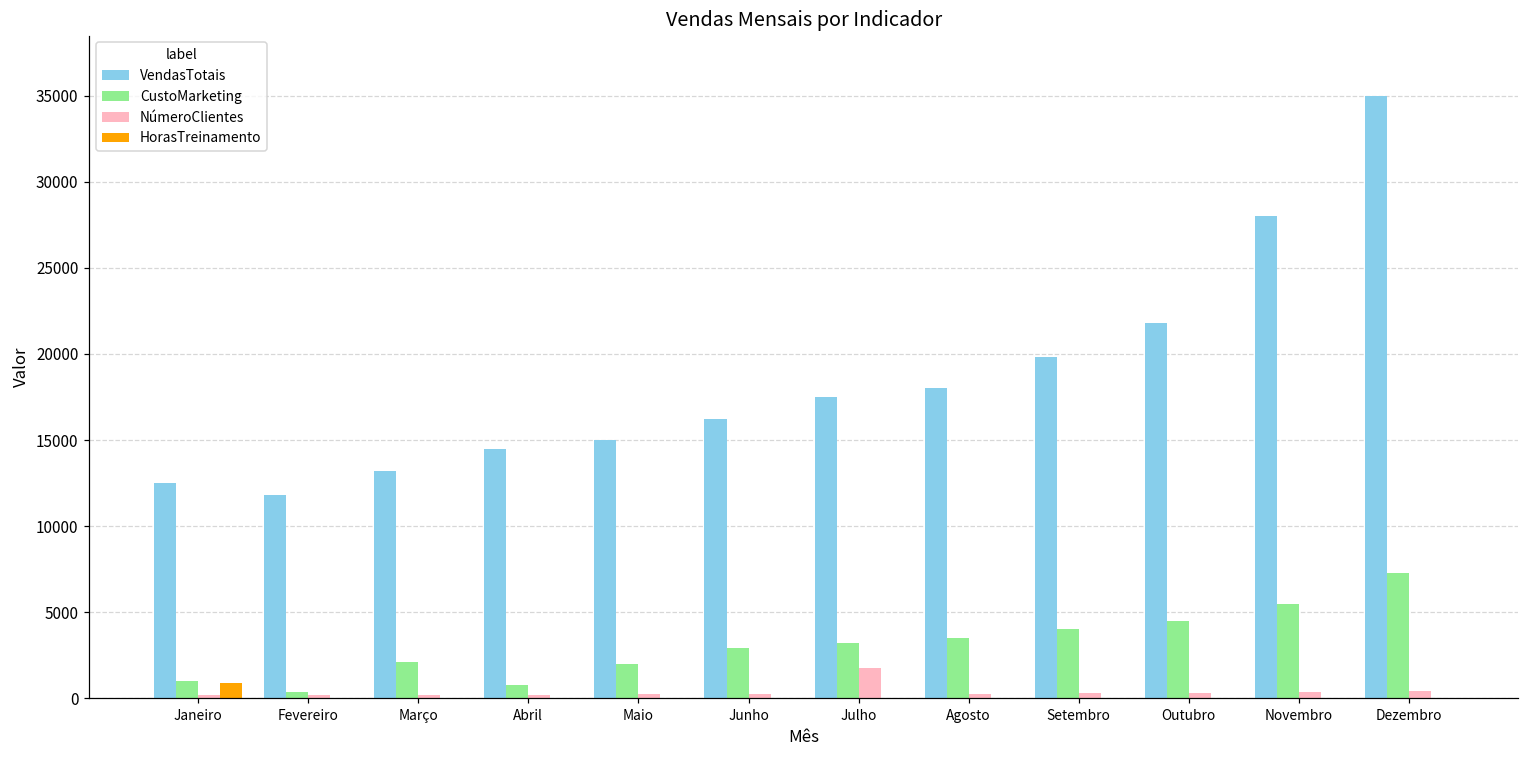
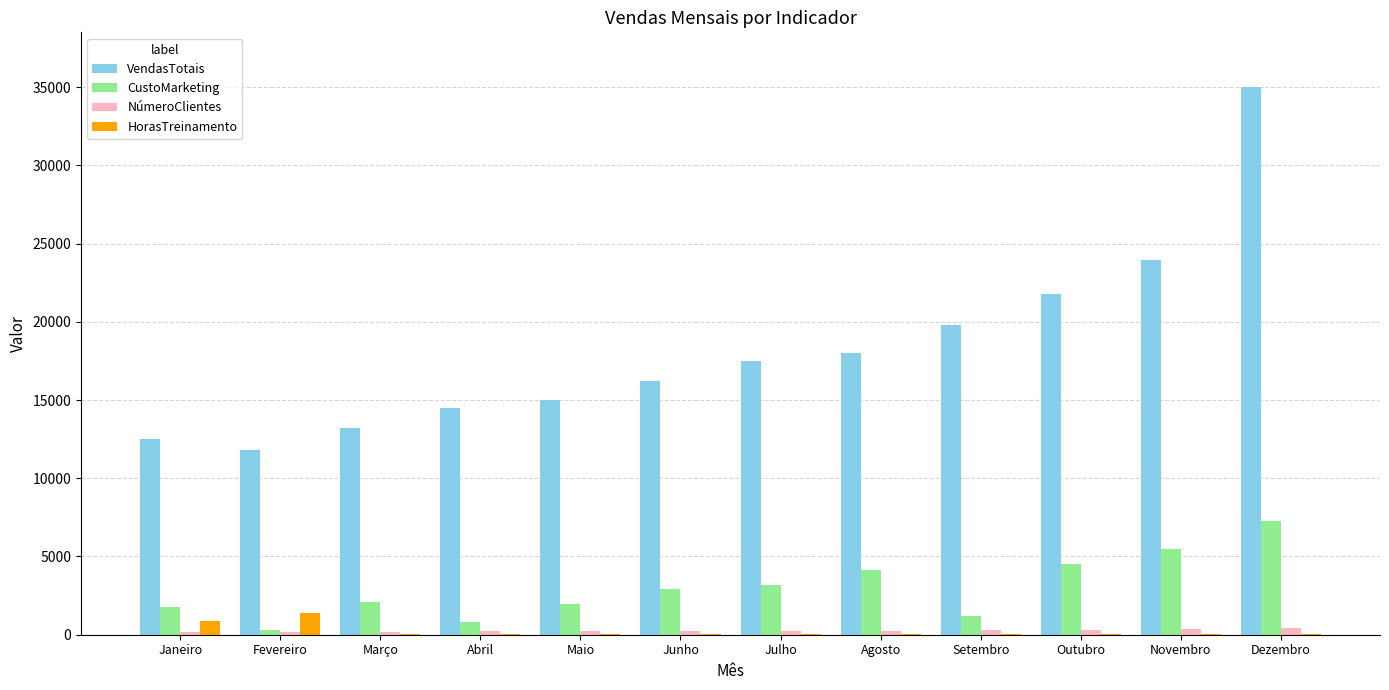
  {
    "VendasTotais": {
      "Janeiro": 12500,
      "Fevereiro": 11800,
      "Março": 13200,
      "Abril": 14500,
      "Maio": 15000,
      "Junho": 16200,
      "Julho": 17500,
      "Agosto": 18000,
      "Setembro": 19800,
      "Outubro": 21800,
-     "Novembro": 28000,
+     "Novembro": 24000,
      "Dezembro": 35000
    },
    "CustoMarketing": {
-     "Janeiro": 1000,
+     "Janeiro": 1800,
      "Fevereiro": 300,
      "Março": 2100,
      "Abril": 800,
      "Maio": 2000,
      "Junho": 2900,
      "Julho": 3200,
-     "Agosto": 3500,
-     "Setembro": 4000,
+     "Agosto": 4200,
+     "Setembro": 1200,
      "Outubro": 4500,
      "Novembro": 5500,
      "Dezembro": 7300
    },
    "NúmeroClientes": {
      "Janeiro": 200,
      "Fevereiro": 200,
      "Março": 200,
      "Abril": 200,
      "Maio": 200,
      "Junho": 200,
-     "Julho": 1700,
+     "Julho": 300,
      "Agosto": 300,
      "Setembro": 300,
      "Outubro": 300,
      "Novembro": 400,
      "Dezembro": 400
    },
    "HorasTreinamento": {
      "Janeiro": 900,
-     "Fevereiro": 0
+     "Fevereiro": 1400
    }
  }
